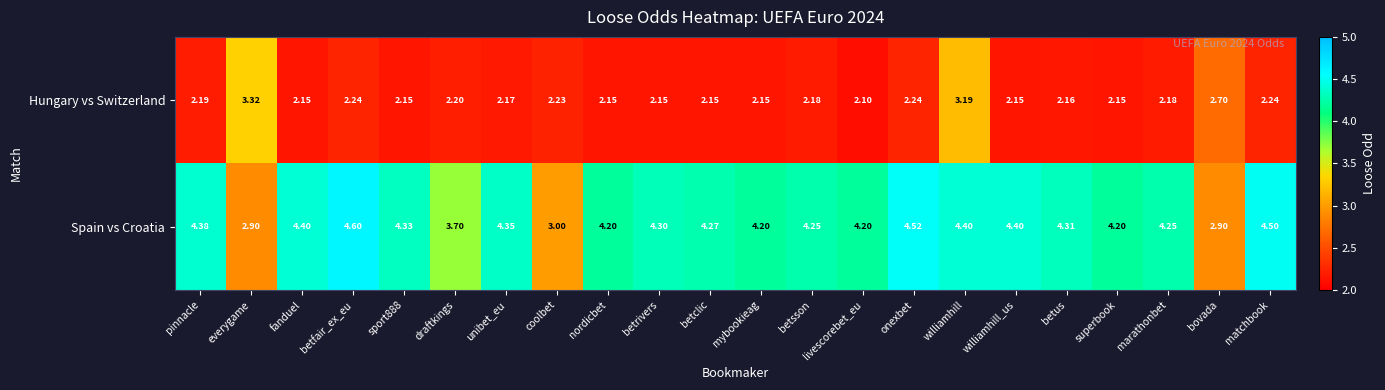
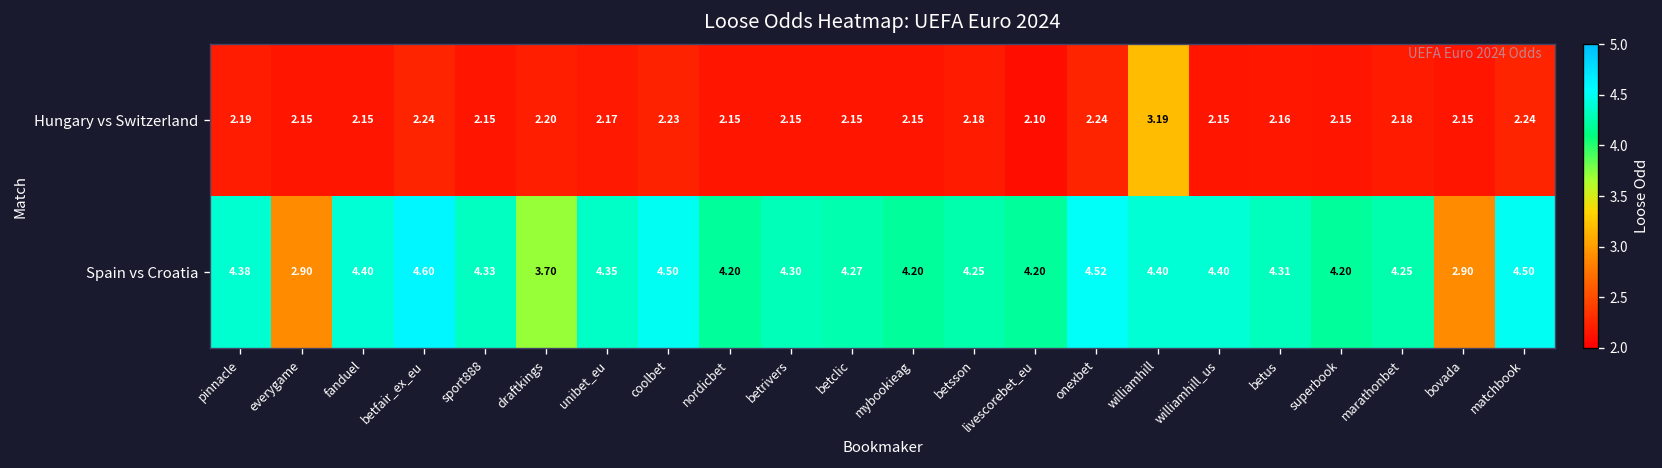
  {
    "Hungary vs Switzerland": {
      "pinnacle": 2.19,
-     "everygame": 3.32,
+     "everygame": 2.15,
      "fanduel": 2.15,
      "betfair_ex_eu": 2.24,
      "sport888": 2.15,
      "draftkings": 2.20,
      "unibet_eu": 2.17,
      "coolbet": 2.23,
      "nordicbet": 2.15,
      "betrivers": 2.15,
      "betclic": 2.15,
      "mybookieag": 2.15,
      "betsson": 2.18,
      "livescorebet_eu": 2.10,
      "onexbet": 2.24,
      "williamhill": 3.19,
      "williamhill_us": 2.15,
      "betus": 2.16,
      "superbook": 2.15,
      "marathonbet": 2.18,
-     "bovada": 2.70,
+     "bovada": 2.15,
      "matchbook": 2.24
    },
    "Spain vs Croatia": {
      "pinnacle": 4.38,
      "everygame": 2.90,
      "fanduel": 4.40,
      "betfair_ex_eu": 4.60,
      "sport888": 4.33,
      "draftkings": 3.70,
      "unibet_eu": 4.35,
-     "coolbet": 3.00,
+     "coolbet": 4.50,
      "nordicbet": 4.20,
      "betrivers": 4.30,
      "betclic": 4.27,
      "mybookieag": 4.20,
      "betsson": 4.25,
      "livescorebet_eu": 4.20,
      "onexbet": 4.52,
      "williamhill": 4.40,
      "williamhill_us": 4.40,
      "betus": 4.31,
      "superbook": 4.20,
      "marathonbet": 4.25,
      "bovada": 2.90,
      "matchbook": 4.50
    }
  }
